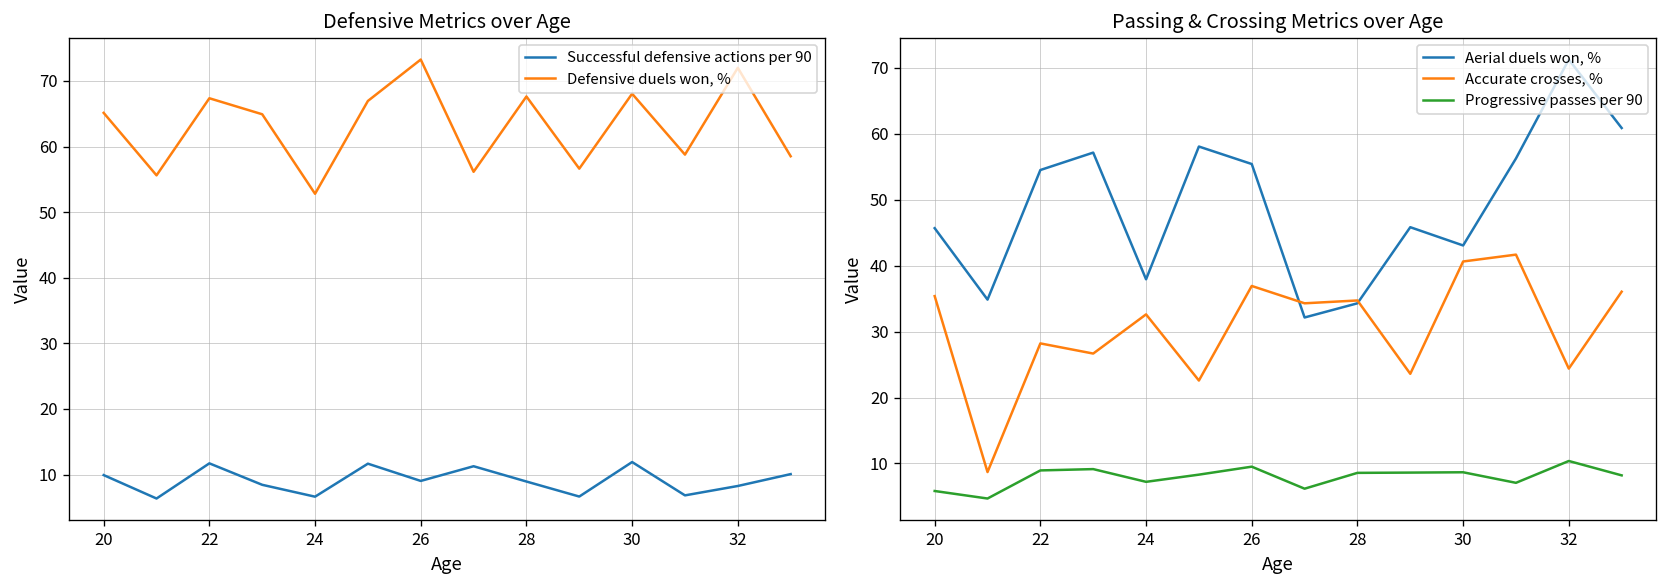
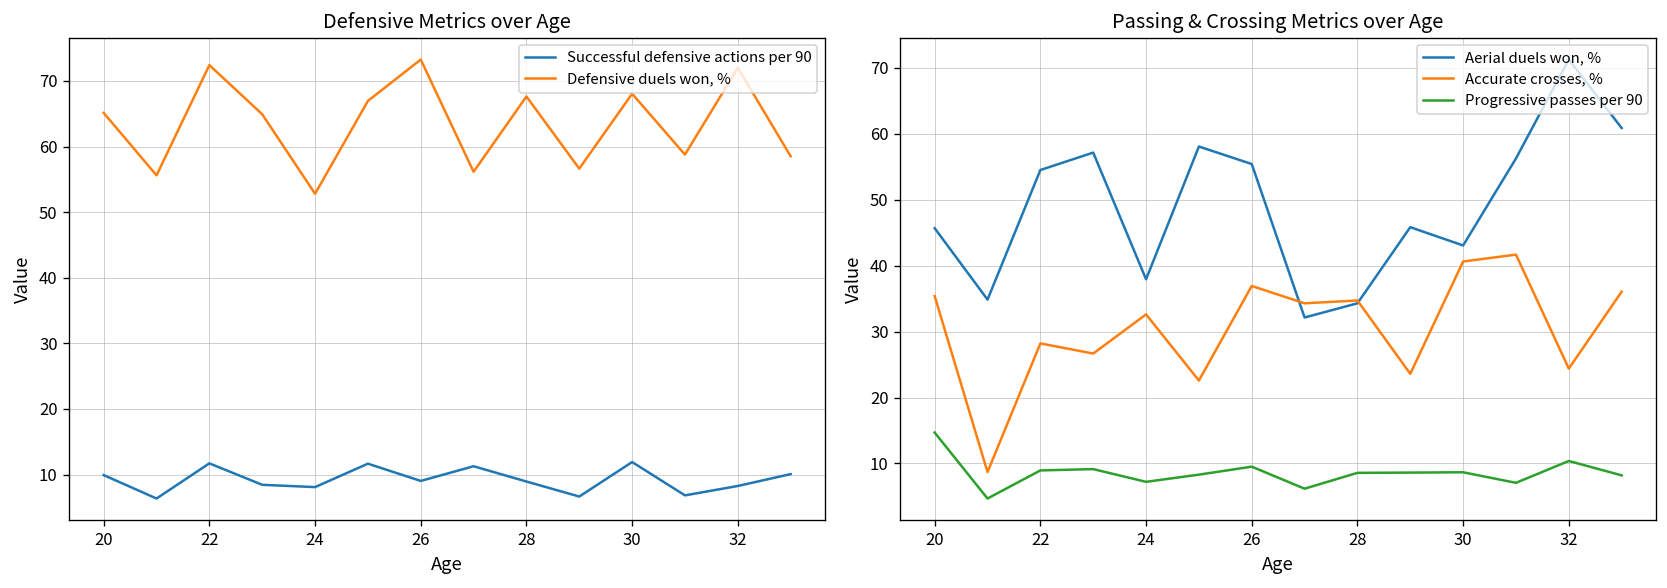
  {
    "Defensive Metrics over Age": {
      "Successful defensive actions per 90": {
        "20": 10,
        "22": 12,
-       "24": 7,
+       "24": 8,
        "26": 9,
        "28": 9,
        "30": 12,
        "32": 8
      },
      "Defensive duels won, %": {
        "20": 65,
-       "22": 67,
+       "22": 72,
        "24": 53,
        "26": 73,
        "28": 68
      }
    },
    "Passing & Crossing Metrics over Age": {
      "Aerial duels won, %": {
        "20": 46,
        "22": 55,
        "24": 38,
        "26": 55,
        "30": 43
      },
      "Accurate crosses, %": {
        "20": 35,
        "22": 28,
        "24": 33,
        "26": 37,
        "30": 41,
        "32": 24
      },
      "Progressive passes per 90": {
-       "20": 6,
+       "20": 15,
        "22": 9,
        "24": 7,
        "26": 10,
        "28": 9,
        "30": 9,
        "32": 10
      }
    }
  }
